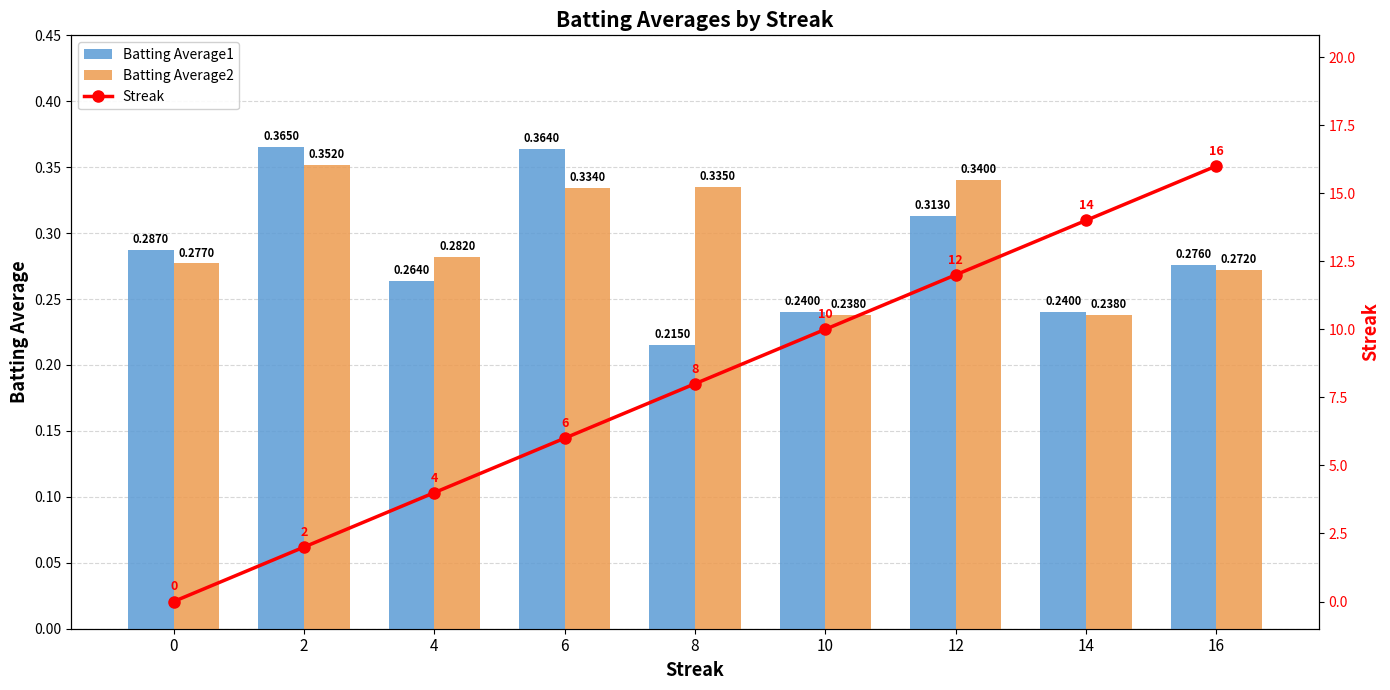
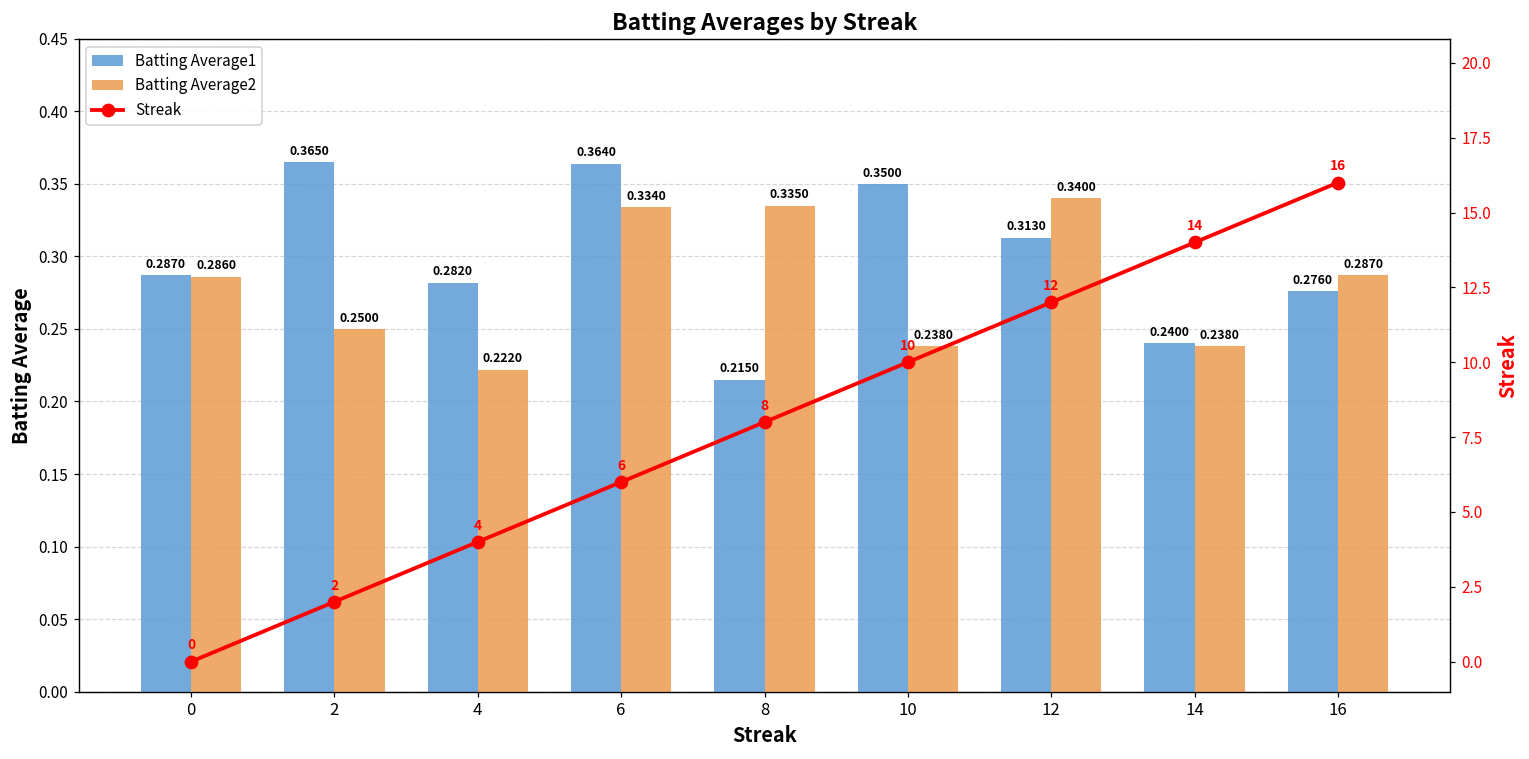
  {
    "Batting Average1": {
      "0": 0.2870,
      "2": 0.3650,
-     "4": 0.2640,
+     "4": 0.2820,
      "6": 0.3640,
      "8": 0.2150,
-     "10": 0.2400,
+     "10": 0.3500,
      "12": 0.3130,
      "14": 0.2400,
      "16": 0.2760
    },
    "Batting Average2": {
-     "0": 0.2770,
-     "2": 0.3520,
-     "4": 0.2820,
+     "0": 0.2860,
+     "2": 0.2500,
+     "4": 0.2220,
      "6": 0.3340,
      "8": 0.3350,
      "10": 0.2380,
      "12": 0.3400,
      "14": 0.2380,
-     "16": 0.2720
+     "16": 0.2870
    },
    "Streak": {
      "2": 2,
      "4": 4,
      "6": 6,
      "8": 8,
      "10": 10,
      "12": 12,
      "14": 14,
      "16": 16
    }
  }
